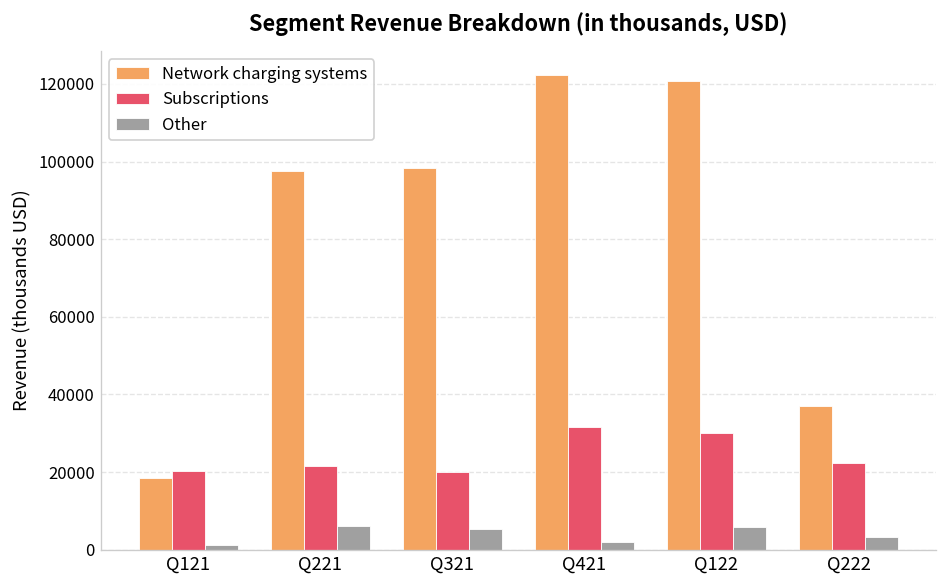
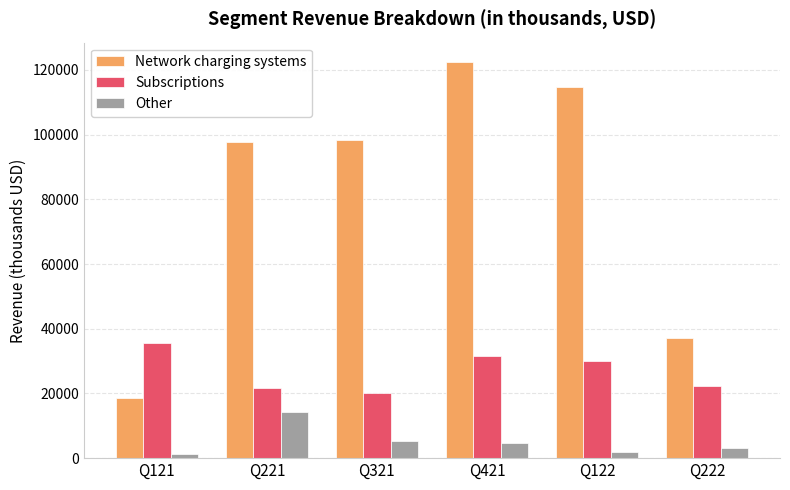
  {
    "Network charging systems": {
      "Q121": 19000,
      "Q221": 98000,
      "Q321": 98000,
      "Q421": 122000,
-     "Q122": 121000,
+     "Q122": 115000,
      "Q222": 37000
    },
    "Subscriptions": {
-     "Q121": 20000,
+     "Q121": 35000,
      "Q221": 22000,
      "Q321": 20000,
      "Q421": 32000,
      "Q122": 30000,
      "Q222": 22000
    },
    "Other": {
      "Q121": 1000,
-     "Q221": 6000,
+     "Q221": 14000,
      "Q321": 5000,
-     "Q421": 2000,
-     "Q122": 6000,
+     "Q421": 5000,
+     "Q122": 2000,
      "Q222": 3000
    }
  }
